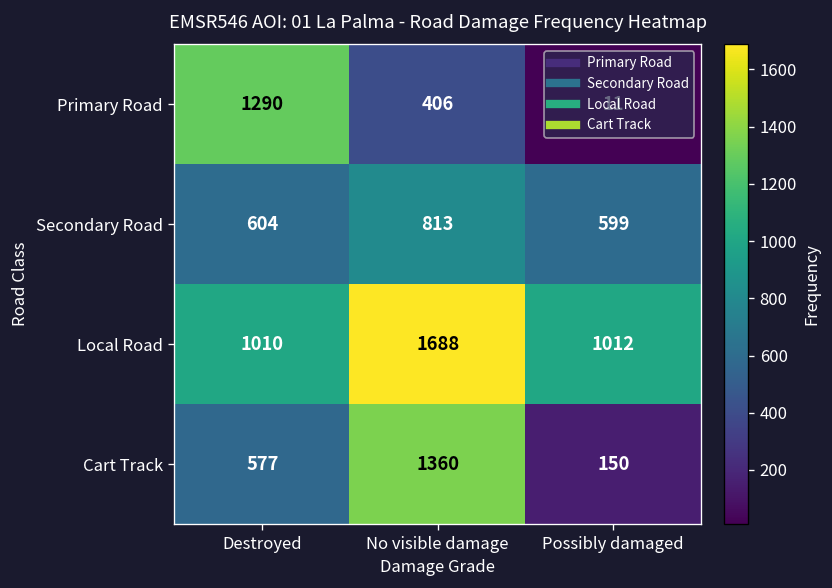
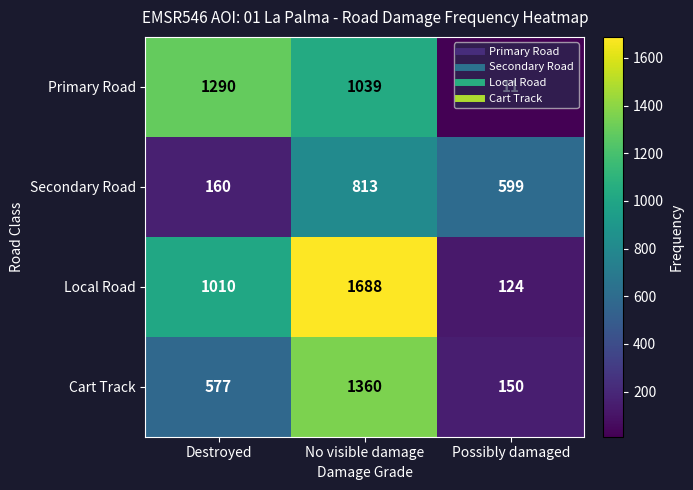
  {
    "Primary Road": {
      "Destroyed": 1290,
-     "No visible damage": 406
+     "No visible damage": 1039
    },
    "Secondary Road": {
-     "Destroyed": 604,
+     "Destroyed": 160,
      "No visible damage": 813,
      "Possibly damaged": 599
    },
    "Local Road": {
      "Destroyed": 1010,
      "No visible damage": 1688,
-     "Possibly damaged": 1012
+     "Possibly damaged": 124
    },
    "Cart Track": {
      "Destroyed": 577,
      "No visible damage": 1360,
      "Possibly damaged": 150
    }
  }
